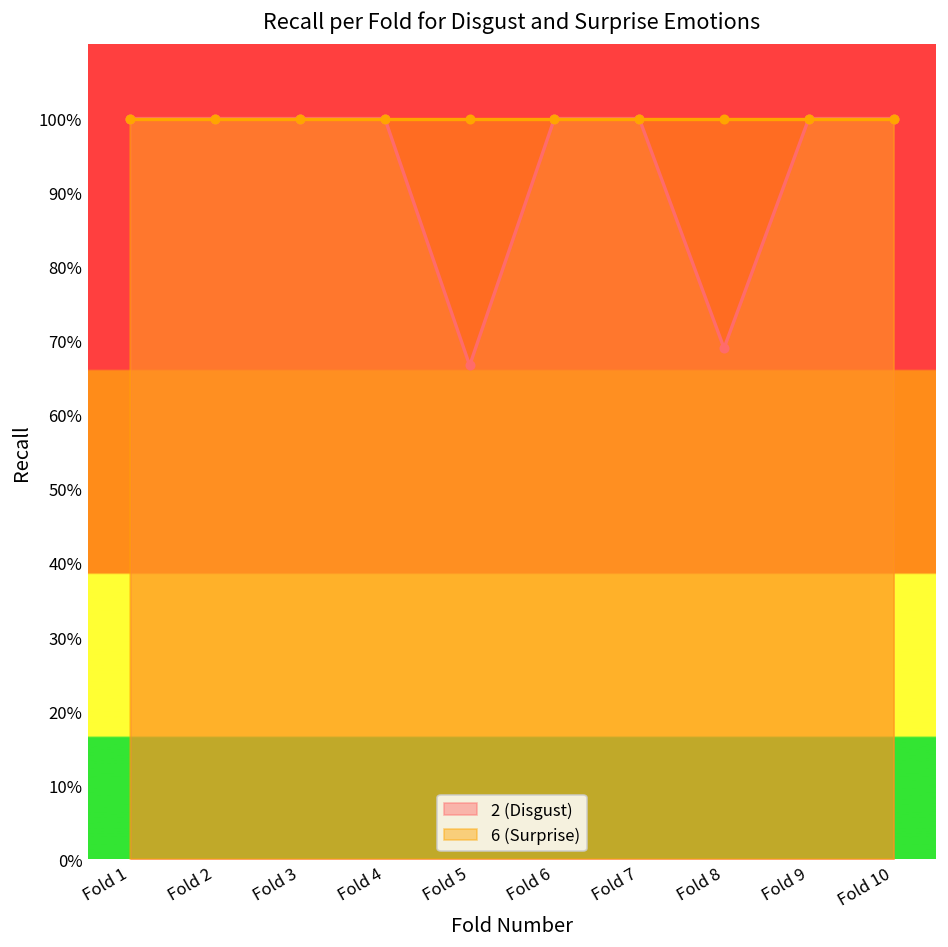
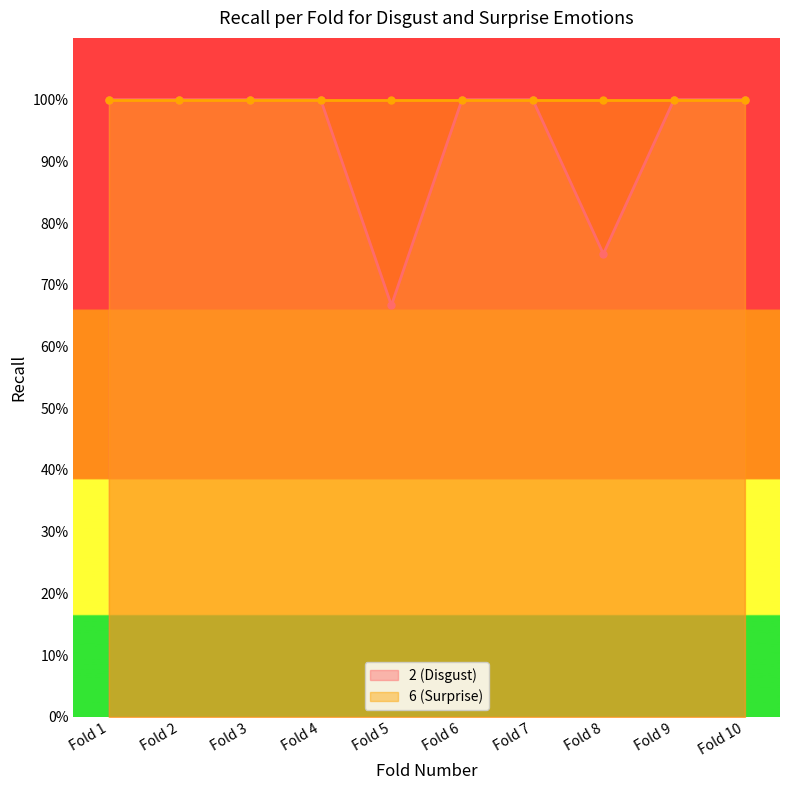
  {
    "2 (Disgust)": {
      "Fold 5": "67%",
-     "Fold 8": "69%"
+     "Fold 8": "75%"
    },
    "6 (Surprise)": {
      "Fold 5": "100%",
      "Fold 8": "100%"
    }
  }
